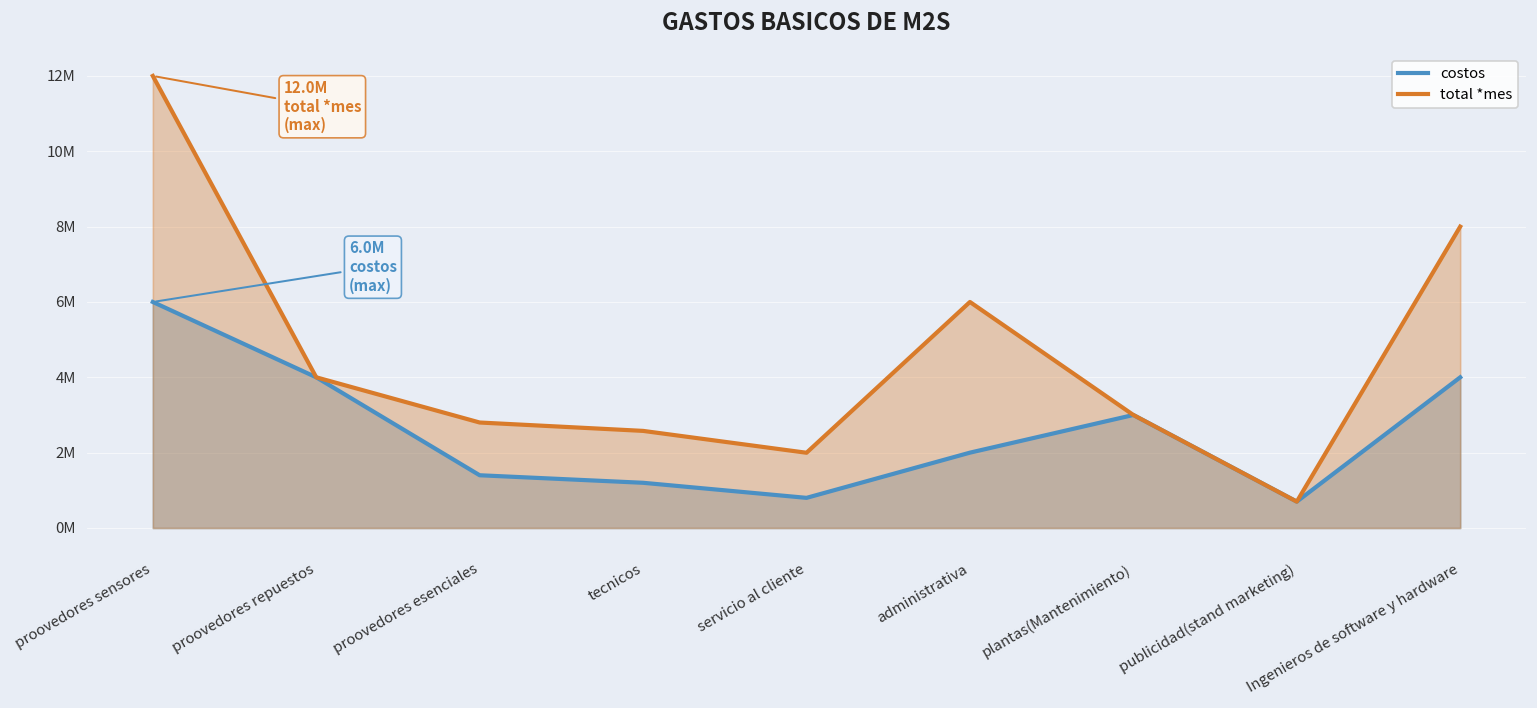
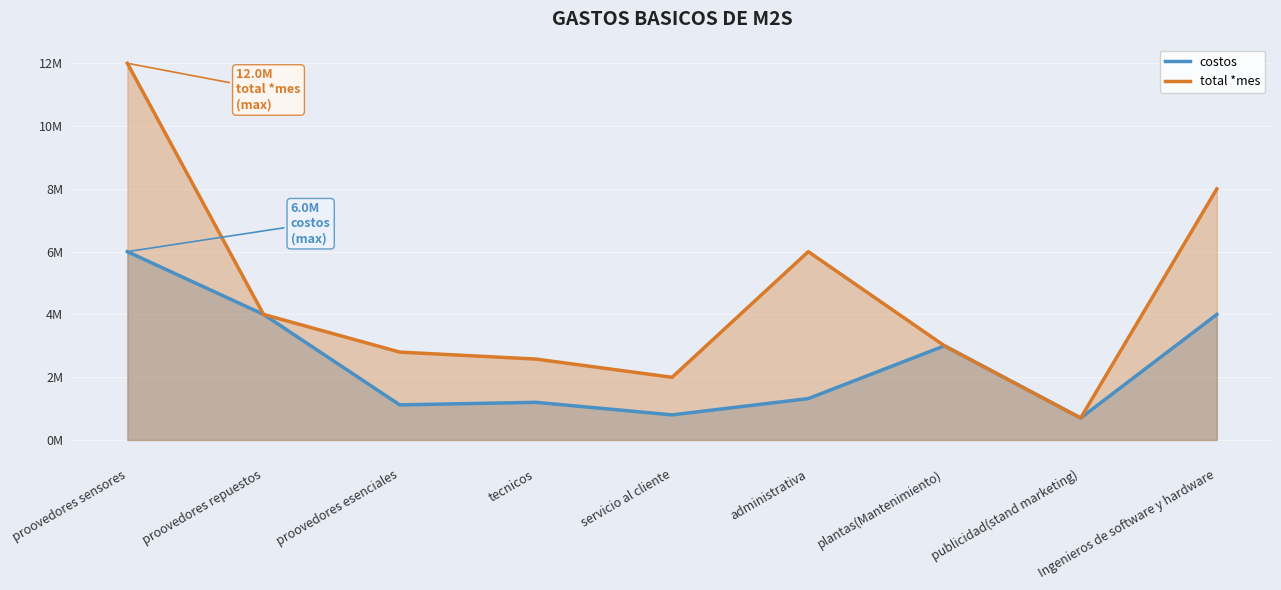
  {
    "costos": {
-     "proovedores esenciales": 1400000,
+     "proovedores esenciales": 1100000,
      "tecnicos": 1200000,
      "servicio al cliente": 800000,
-     "administrativa": 2000000,
+     "administrativa": 1300000,
      "Ingenieros de software y hardware": 4000000
    },
    "total *mes": {
      "proovedores esenciales": 2800000,
      "tecnicos": 2600000,
      "servicio al cliente": 2000000,
      "administrativa": 6000000,
      "Ingenieros de software y hardware": 8000000
    }
  }
